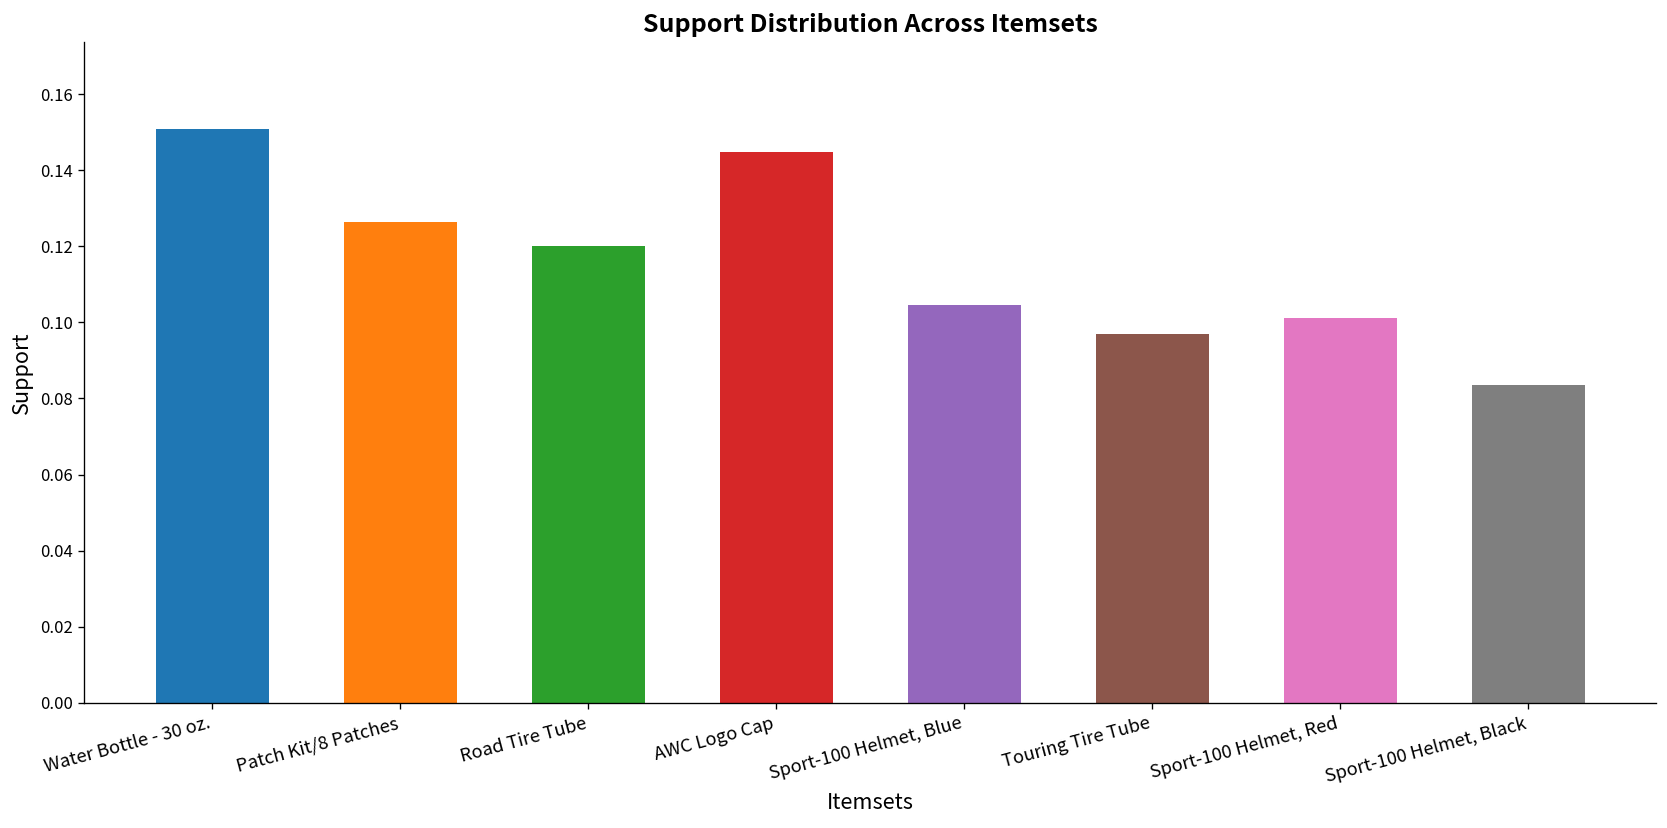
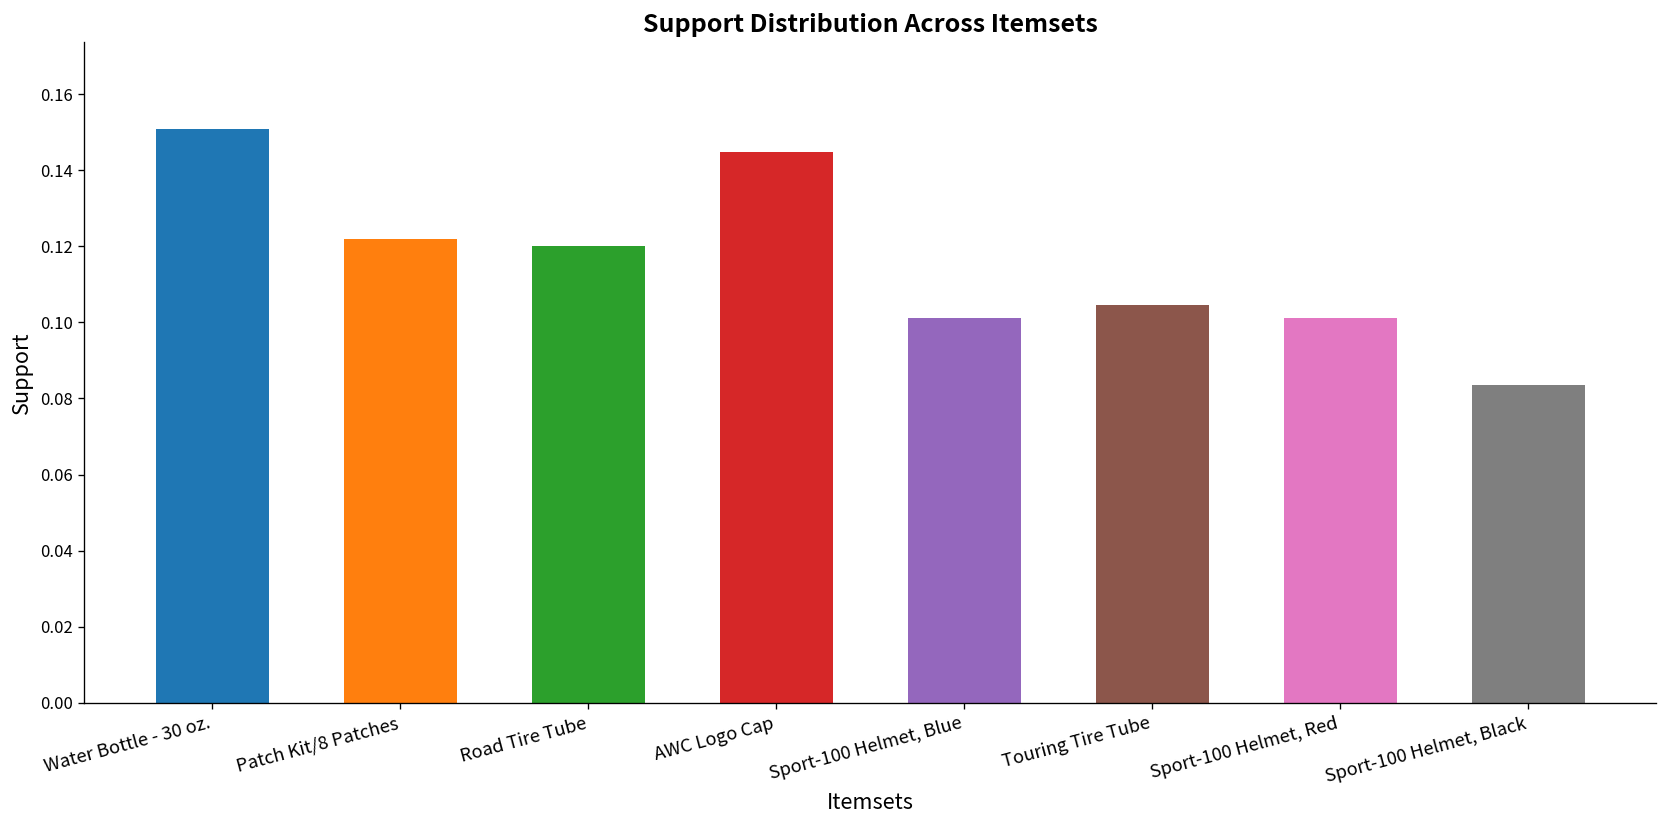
  {
    "Water Bottle - 30 oz.": 0.151,
-   "Patch Kit/8 Patches": 0.126,
+   "Patch Kit/8 Patches": 0.122,
    "Road Tire Tube": 0.120,
    "AWC Logo Cap": 0.145,
-   "Sport-100 Helmet, Blue": 0.105,
-   "Touring Tire Tube": 0.097,
+   "Sport-100 Helmet, Blue": 0.101,
+   "Touring Tire Tube": 0.105,
    "Sport-100 Helmet, Red": 0.101,
    "Sport-100 Helmet, Black": 0.083
  }
